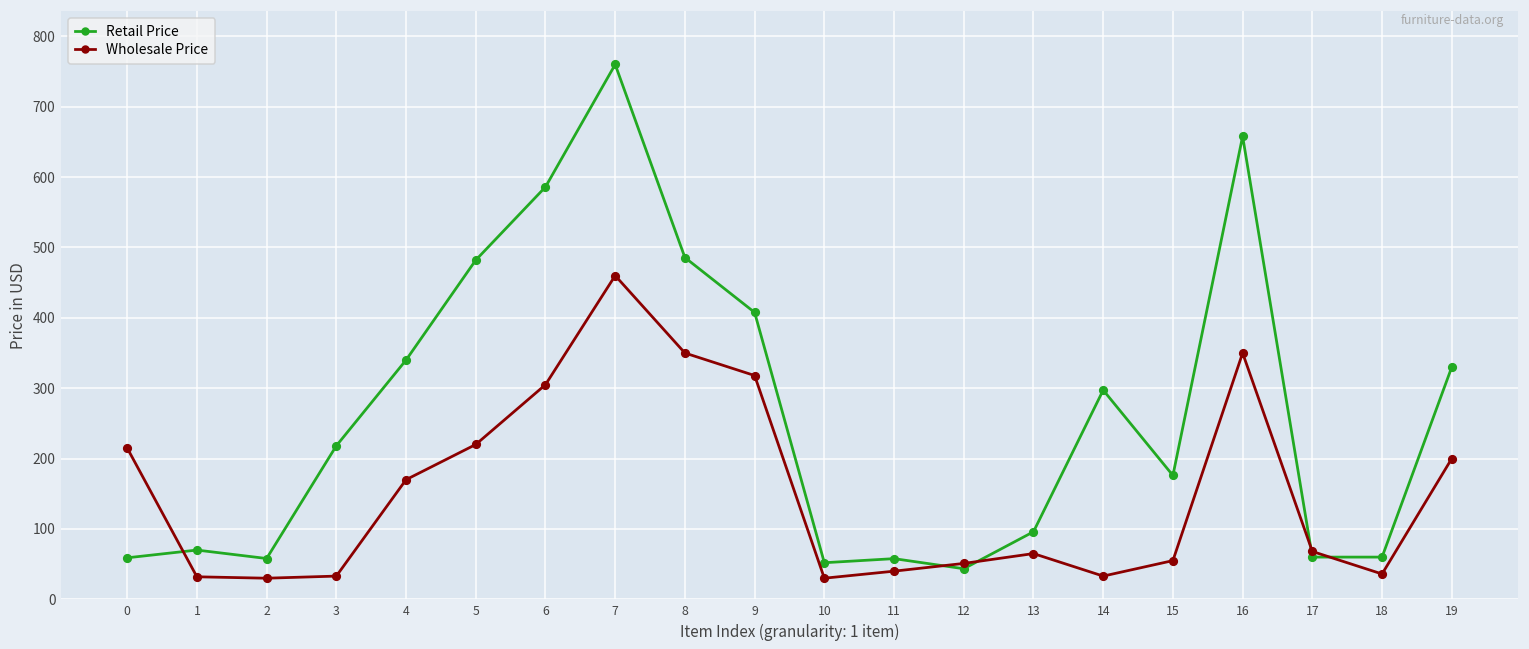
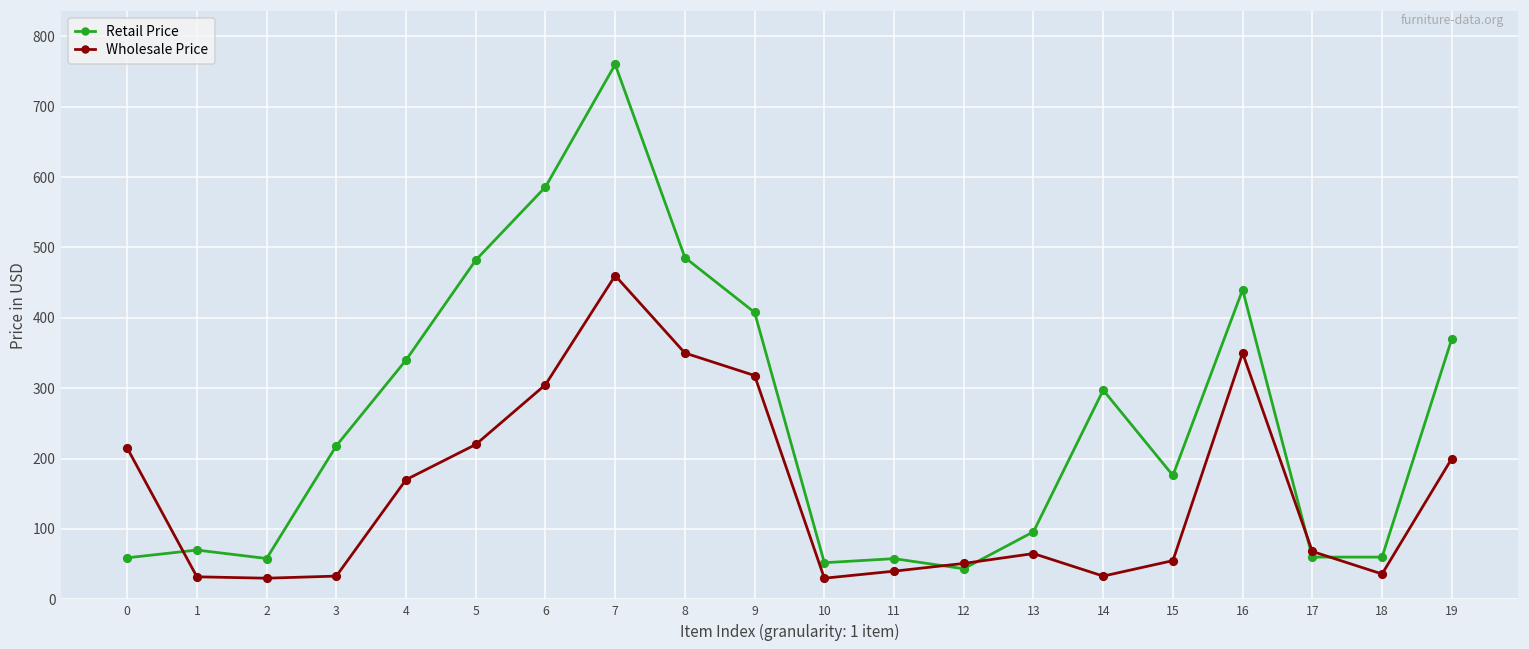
  {
    "Retail Price": {
      "0": 60,
      "1": 70,
      "2": 60,
      "3": 220,
      "4": 340,
      "5": 480,
      "6": 590,
      "7": 760,
      "8": 490,
      "9": 410,
      "10": 50,
      "11": 60,
      "12": 40,
      "13": 100,
      "14": 300,
      "15": 180,
-     "16": 660,
+     "16": 440,
      "17": 60,
      "18": 60,
-     "19": 330
+     "19": 370
    },
    "Wholesale Price": {
      "0": 220,
      "1": 30,
      "2": 30,
      "3": 30,
      "4": 170,
      "5": 220,
      "6": 310,
      "7": 460,
      "8": 350,
      "9": 320,
      "10": 30,
      "11": 40,
      "12": 50,
      "13": 70,
      "14": 30,
      "15": 60,
      "16": 350,
      "17": 70,
      "18": 40,
      "19": 200
    }
  }
